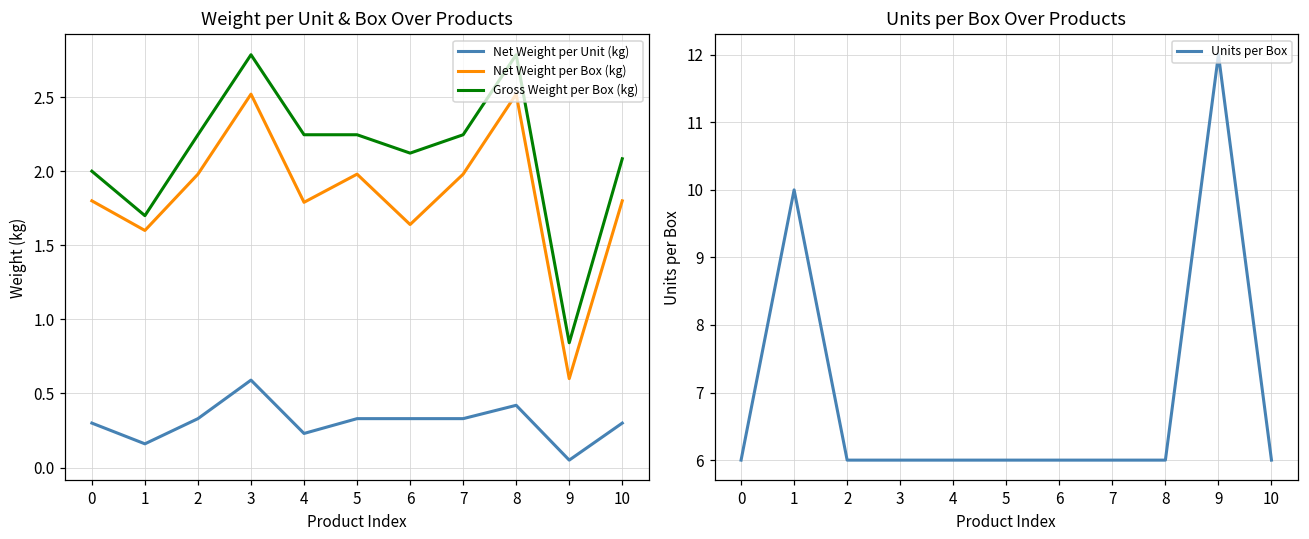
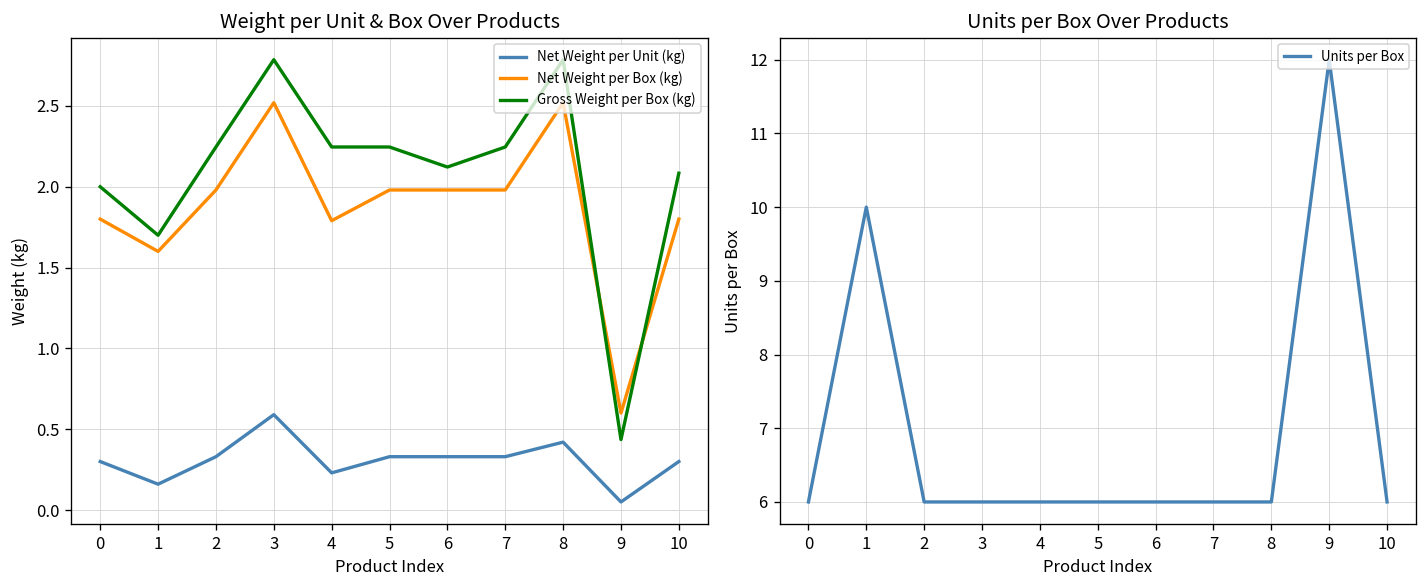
  {
    "Weight per Unit & Box Over Products": {
      "Net Weight per Unit (kg)": {
        "0": 0.30,
        "1": 0.16,
        "2": 0.33,
        "3": 0.59,
        "4": 0.23,
        "5": 0.33,
        "6": 0.33,
        "7": 0.33,
        "8": 0.42,
        "9": 0.05,
        "10": 0.30
      },
      "Net Weight per Box (kg)": {
        "0": 1.80,
        "1": 1.60,
        "2": 1.98,
        "3": 2.52,
        "4": 1.79,
        "5": 1.98,
-       "6": 1.64,
+       "6": 1.98,
        "7": 1.98,
        "9": 0.60,
        "10": 1.80
      },
      "Gross Weight per Box (kg)": {
        "0": 2.00,
        "1": 1.70,
        "2": 2.25,
        "3": 2.79,
        "4": 2.25,
        "5": 2.25,
        "6": 2.12,
        "7": 2.25,
-       "9": 0.84,
+       "9": 0.44,
        "10": 2.08
      }
    },
    "Units per Box Over Products": {
      "0": 6.0,
      "1": 10.0,
      "2": 6.0,
      "3": 6.0,
      "4": 6.0,
      "5": 6.0,
      "6": 6.0,
      "7": 6.0,
      "8": 6.0,
      "10": 6.0
    }
  }
